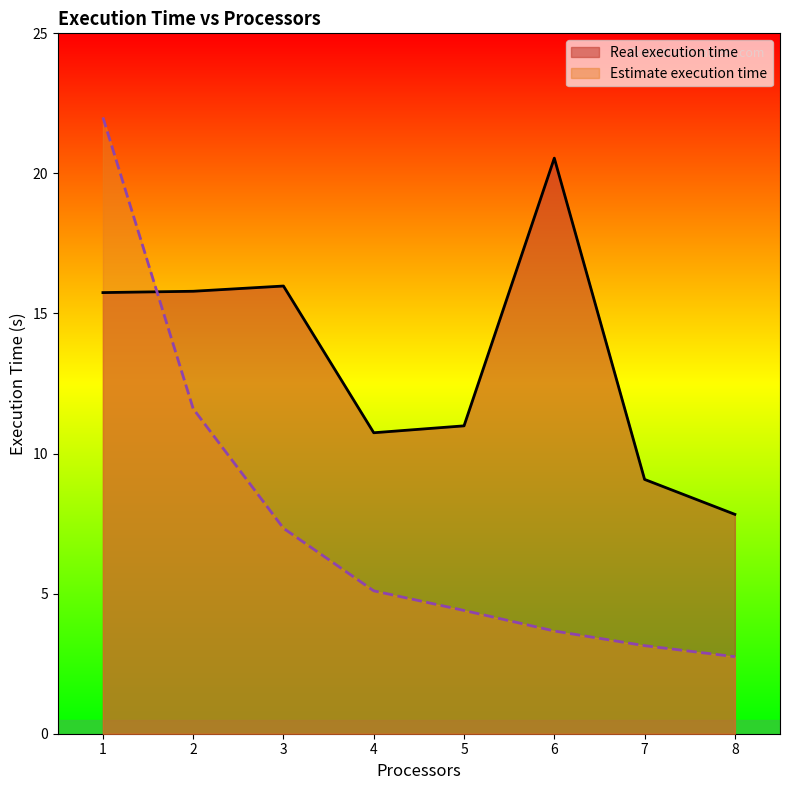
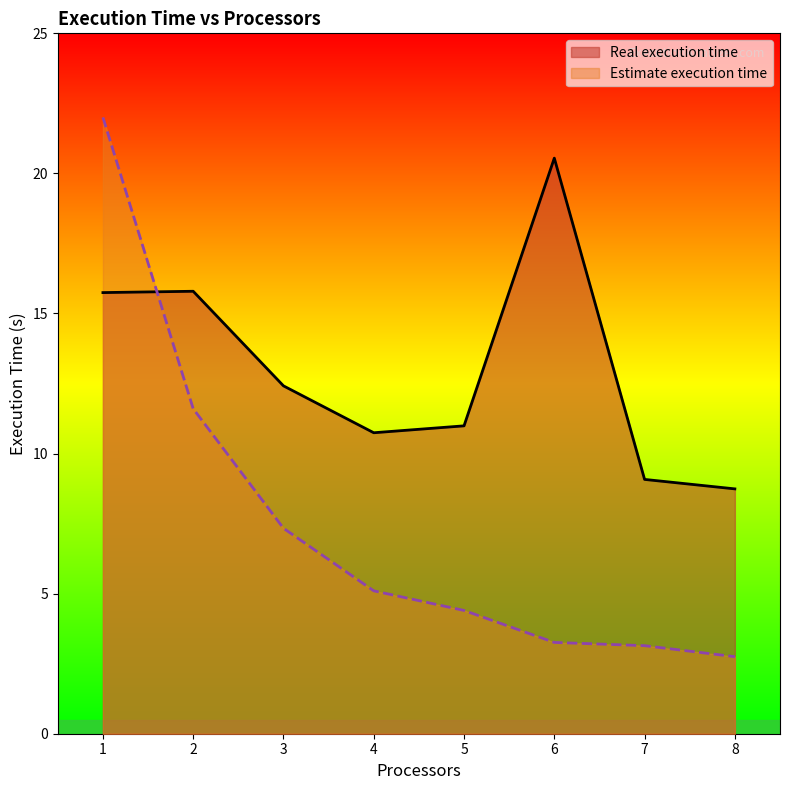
  {
    "Real execution time": {
      "1": 15.7,
      "2": 15.8,
-     "3": 16.0,
+     "3": 12.4,
      "4": 10.7,
      "5": 11.0,
      "6": 20.5,
      "7": 9.1,
-     "8": 7.8
+     "8": 8.7
    },
    "Estimate execution time": {
      "1": 22.0,
      "2": 11.6,
      "3": 7.3,
      "4": 5.1,
      "5": 4.4,
-     "6": 3.7,
+     "6": 3.3,
      "7": 3.1,
      "8": 2.8
    }
  }
